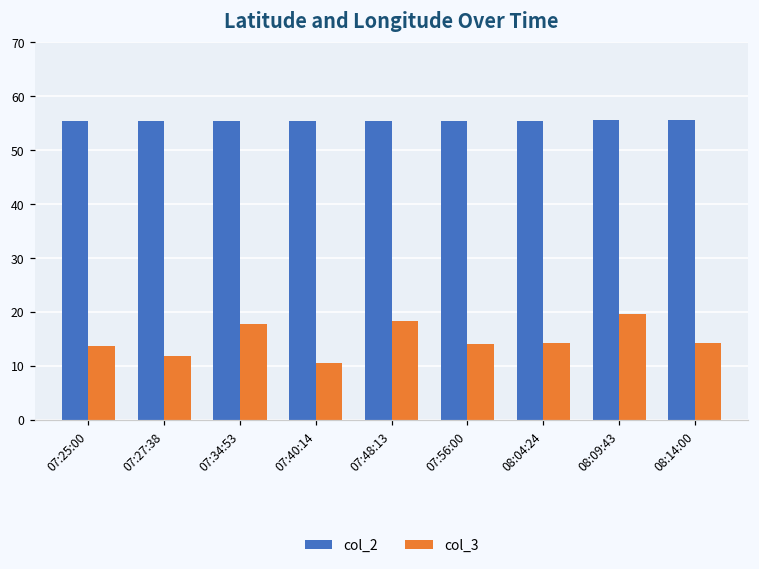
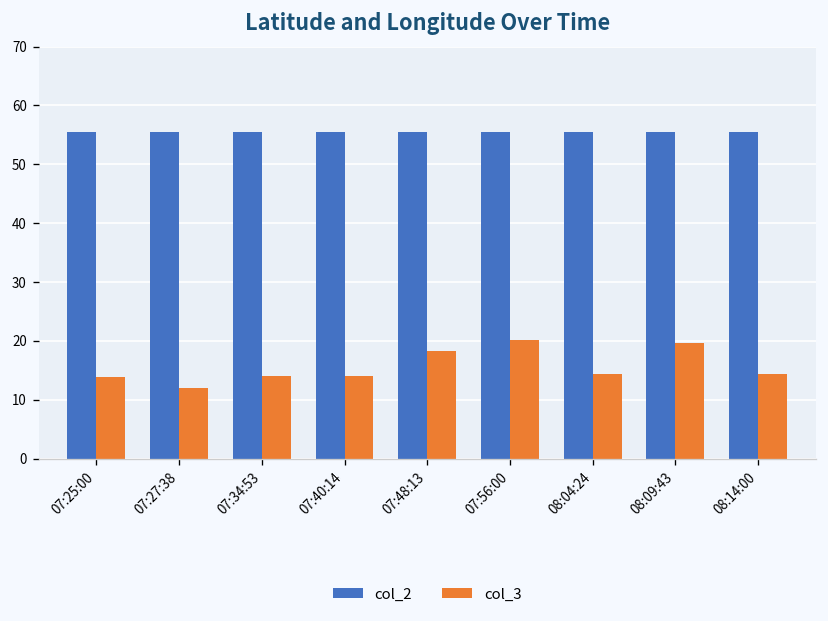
  {
    "col_2": {
      "07:25:00": 55,
      "07:27:38": 55,
      "07:34:53": 55,
      "07:40:14": 55,
      "07:48:13": 55,
      "07:56:00": 56,
      "08:04:24": 56,
      "08:09:43": 56,
      "08:14:00": 56
    },
    "col_3": {
      "07:25:00": 14,
      "07:27:38": 12,
-     "07:34:53": 18,
-     "07:40:14": 11,
+     "07:34:53": 14,
+     "07:40:14": 14,
      "07:48:13": 18,
-     "07:56:00": 14,
+     "07:56:00": 20,
      "08:04:24": 14,
      "08:09:43": 20,
      "08:14:00": 14
    }
  }
